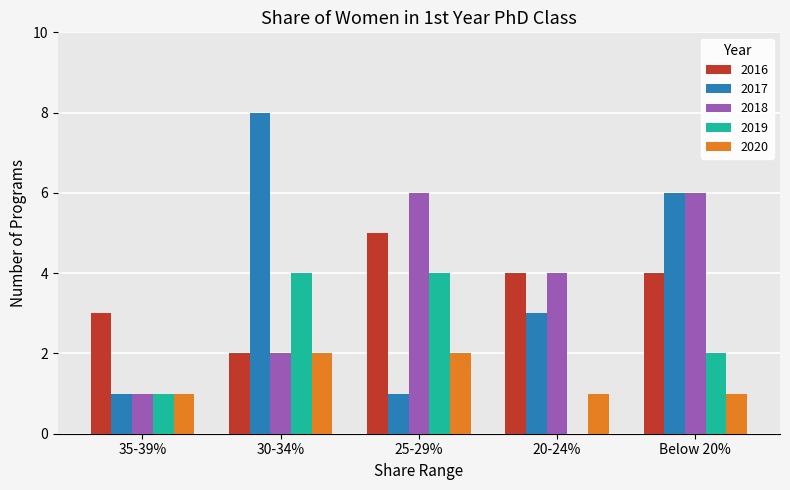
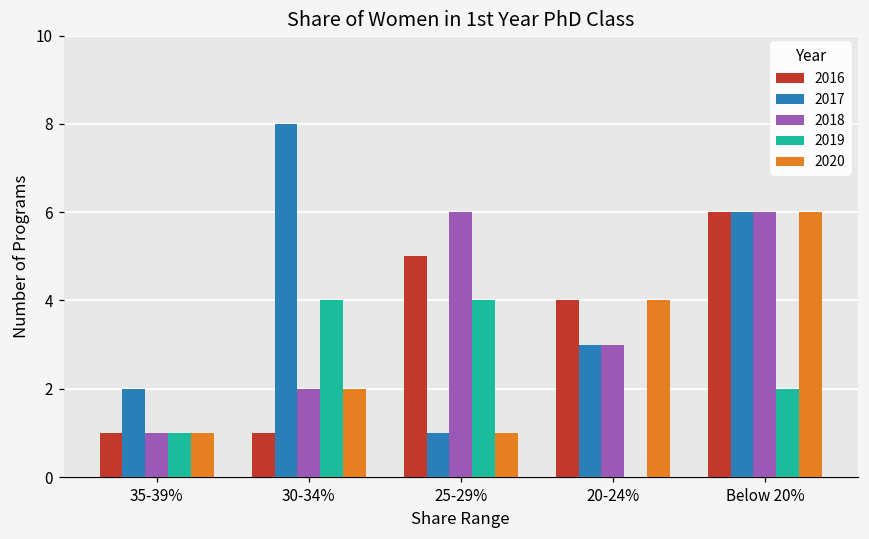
  {
    "2016": {
-     "35-39%": 3,
-     "30-34%": 2,
+     "35-39%": 1,
+     "30-34%": 1,
      "25-29%": 5,
      "20-24%": 4,
-     "Below 20%": 4
+     "Below 20%": 6
    },
    "2017": {
-     "35-39%": 1,
+     "35-39%": 2,
      "30-34%": 8,
      "25-29%": 1,
      "20-24%": 3,
      "Below 20%": 6
    },
    "2018": {
      "35-39%": 1,
      "30-34%": 2,
      "25-29%": 6,
-     "20-24%": 4,
+     "20-24%": 3,
      "Below 20%": 6
    },
    "2019": {
      "35-39%": 1,
      "30-34%": 4,
      "25-29%": 4,
      "20-24%": 0,
      "Below 20%": 2
    },
    "2020": {
      "35-39%": 1,
      "30-34%": 2,
-     "25-29%": 2,
-     "20-24%": 1,
-     "Below 20%": 1
+     "25-29%": 1,
+     "20-24%": 4,
+     "Below 20%": 6
    }
  }
